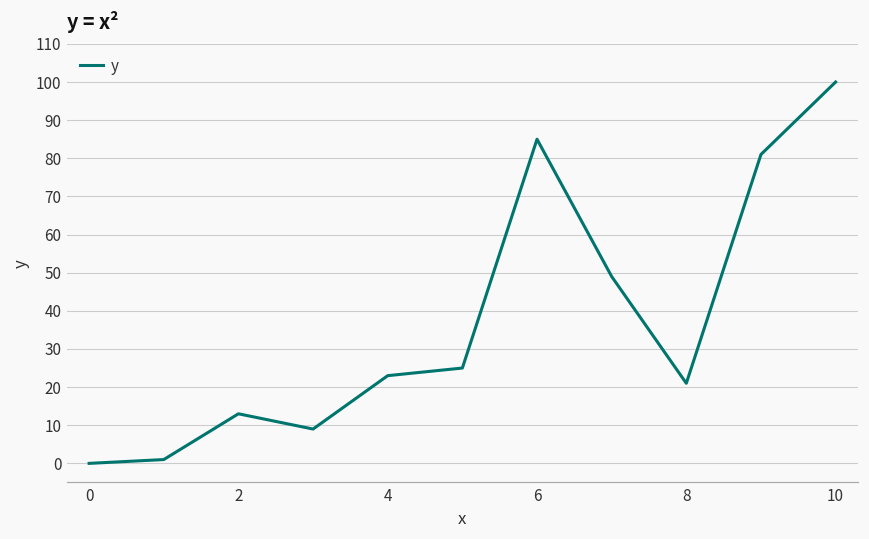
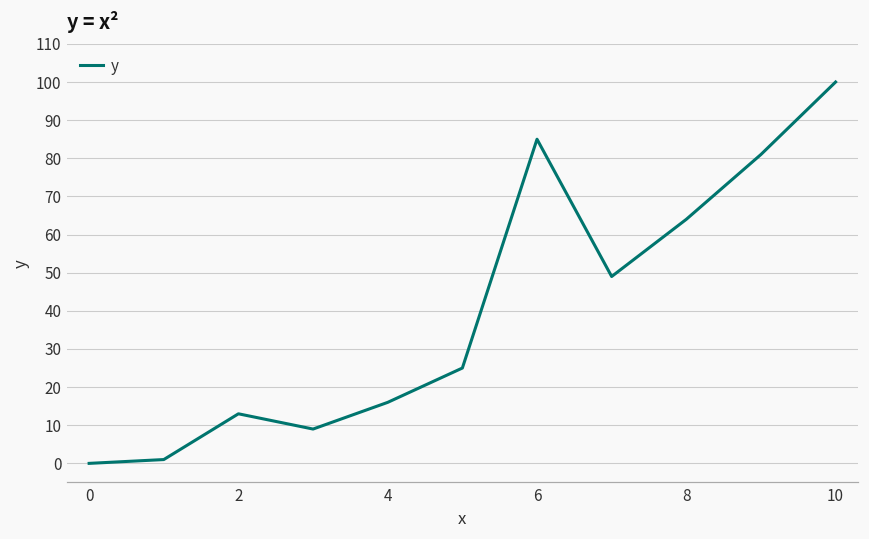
  {
    "0": 0,
    "2": 13,
-   "4": 23,
+   "4": 16,
    "6": 85,
-   "8": 21,
+   "8": 64,
    "10": 100
  }
